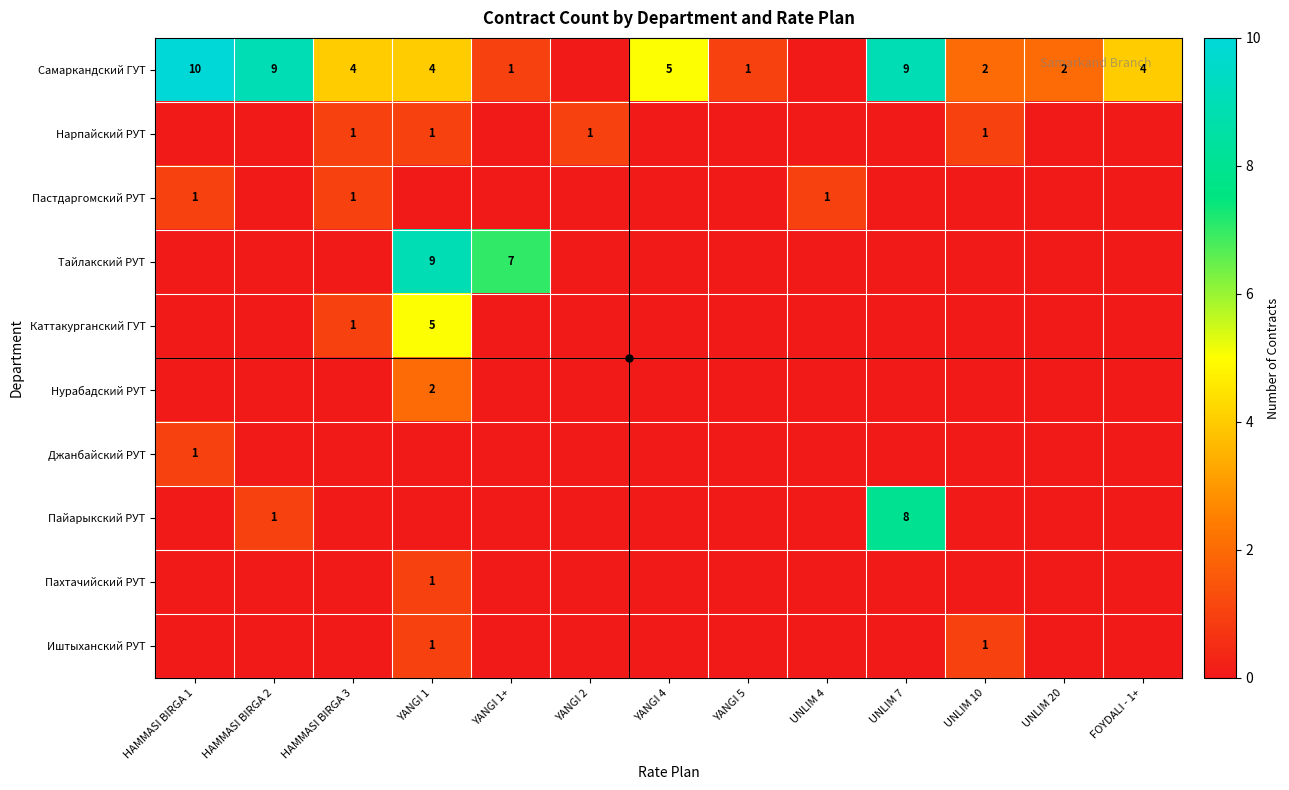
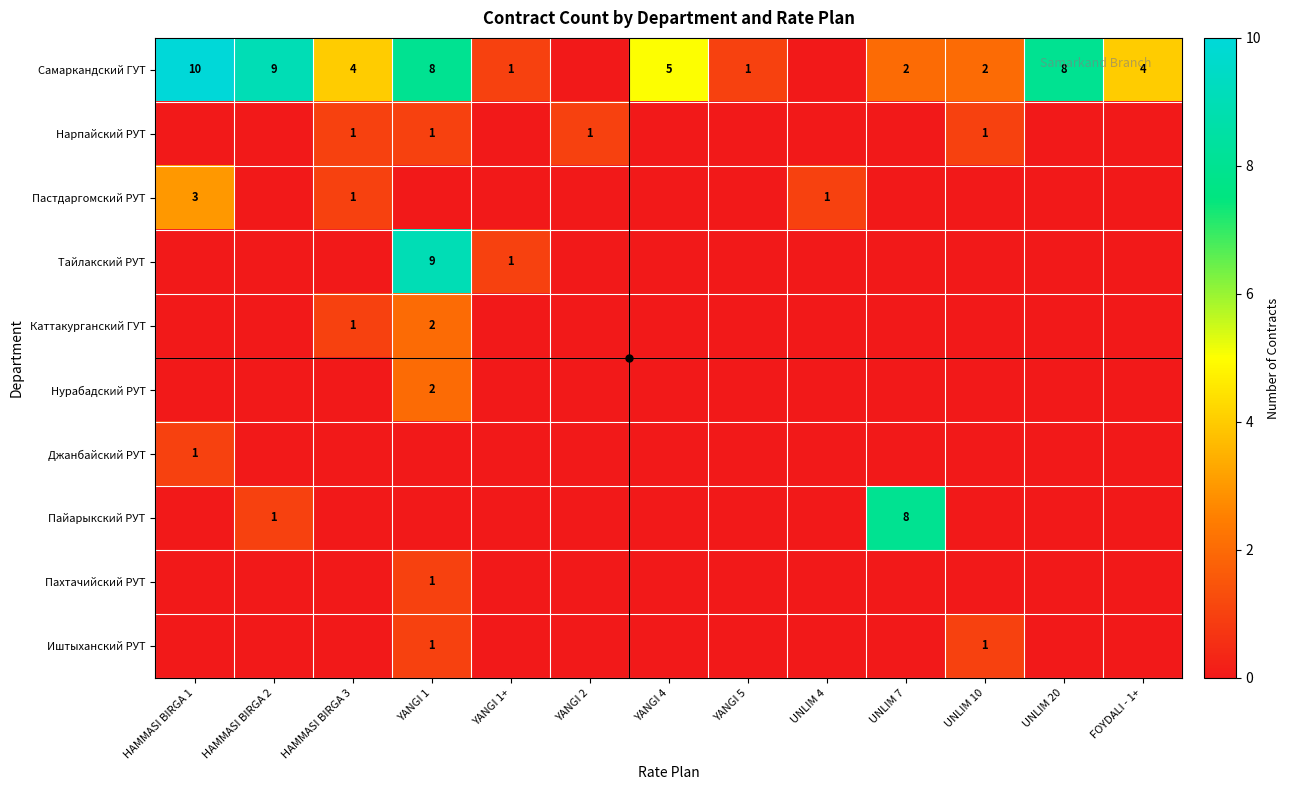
  {
    "Самаркандский ГУТ": {
      "HAMMASI BIRGA 1": 10,
      "HAMMASI BIRGA 2": 9,
      "HAMMASI BIRGA 3": 4,
-     "YANGI 1": 4,
+     "YANGI 1": 8,
      "YANGI 1+": 1,
      "YANGI 4": 5,
      "YANGI 5": 1,
-     "UNLIM 7": 9,
+     "UNLIM 7": 2,
      "UNLIM 10": 2,
-     "UNLIM 20": 2
+     "UNLIM 20": 8
    },
    "Нарпайский РУТ": {
      "HAMMASI BIRGA 3": 1,
      "YANGI 1": 1,
      "YANGI 2": 1,
      "UNLIM 10": 1
    },
    "Пастдаргомский РУТ": {
-     "HAMMASI BIRGA 1": 1,
+     "HAMMASI BIRGA 1": 3,
      "HAMMASI BIRGA 3": 1,
      "UNLIM 4": 1
    },
    "Тайлакский РУТ": {
      "YANGI 1": 9,
-     "YANGI 1+": 7
+     "YANGI 1+": 1
    },
    "Каттакурганский ГУТ": {
      "HAMMASI BIRGA 3": 1,
-     "YANGI 1": 5
+     "YANGI 1": 2
    },
    "Нурабадский РУТ": {
      "YANGI 1": 2
    },
    "Джанбайский РУТ": {
      "HAMMASI BIRGA 1": 1
    },
    "Пайарыкский РУТ": {
      "HAMMASI BIRGA 2": 1,
      "UNLIM 7": 8
    },
    "Пахтачийский РУТ": {
      "YANGI 1": 1
    },
    "Иштыханский РУТ": {
      "YANGI 1": 1,
      "UNLIM 10": 1
    }
  }
